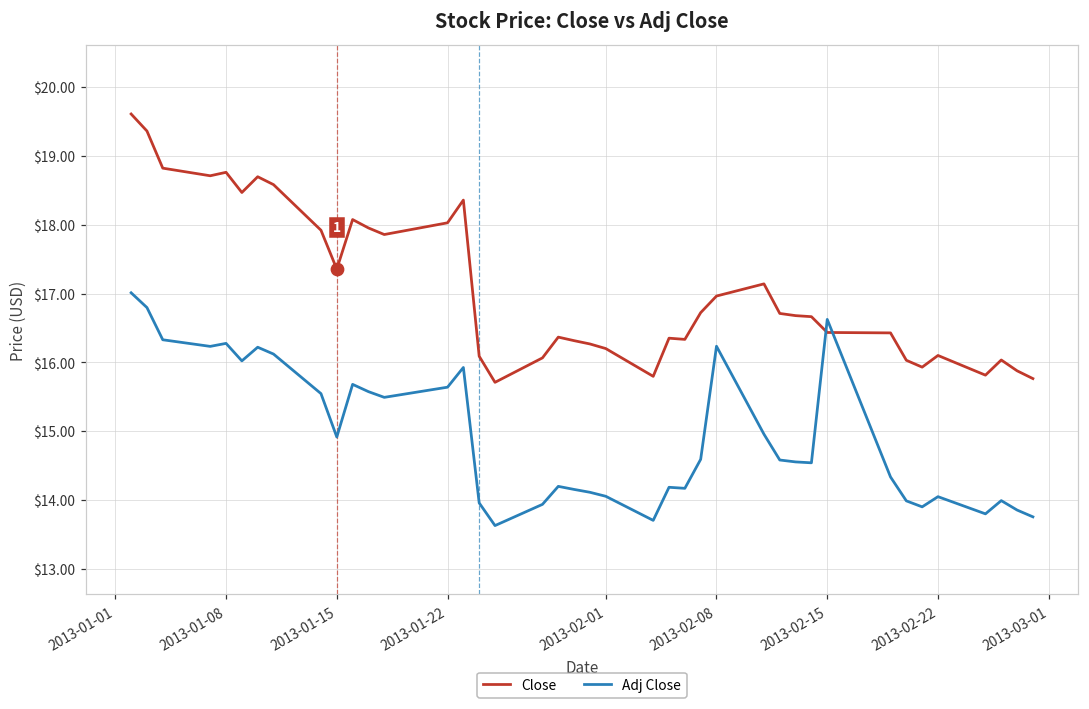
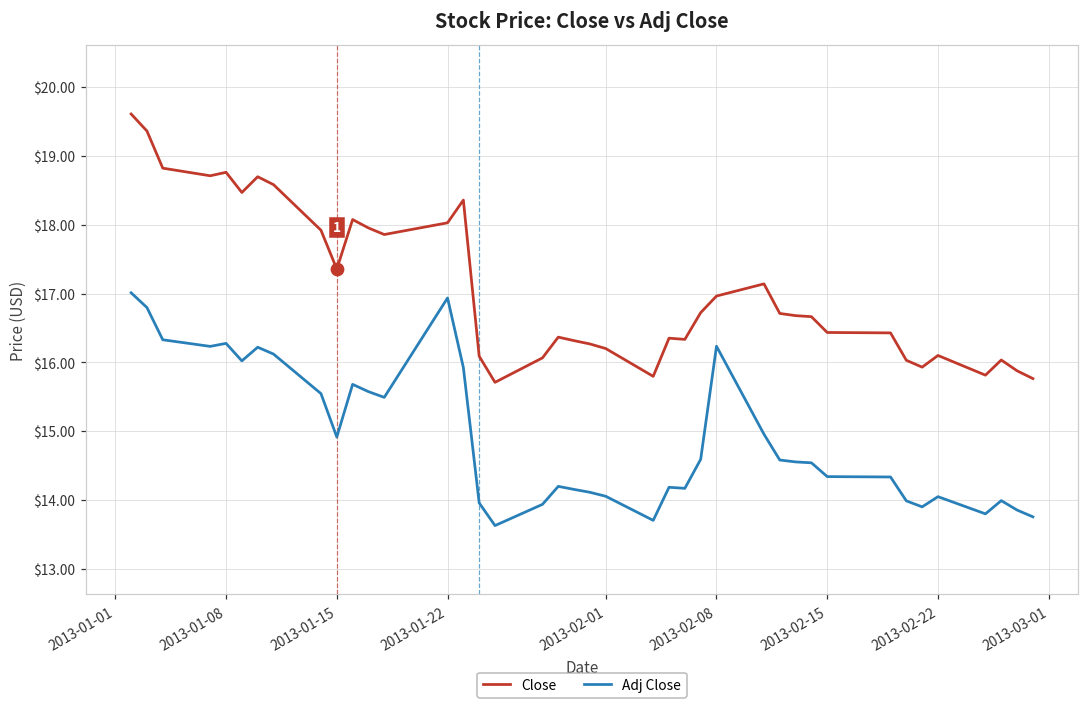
  {
    "Adj Close": {
      "2013-01-08": "$16.3",
      "2013-01-15": "$14.9",
-     "2013-01-22": "$15.6",
+     "2013-01-22": "$16.9",
      "2013-02-01": "$14.1",
      "2013-02-08": "$16.2",
-     "2013-02-15": "$16.6",
+     "2013-02-15": "$14.3",
      "2013-02-22": "$14.0"
    }
  }
